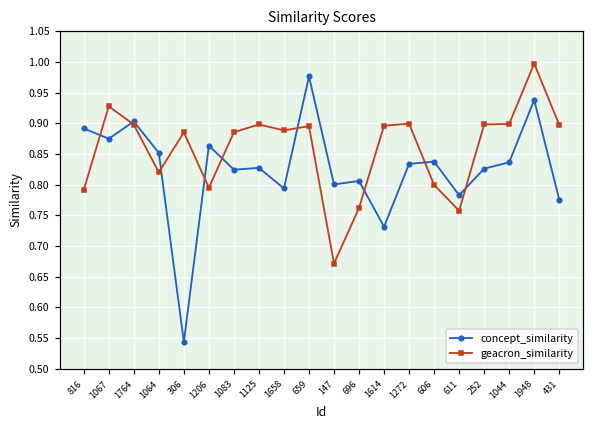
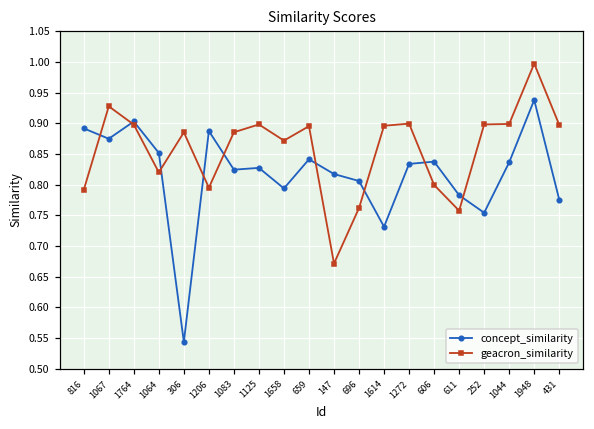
  {
    "concept_similarity": {
      "816": 0.89,
      "1067": 0.87,
      "1764": 0.90,
      "1064": 0.85,
      "306": 0.54,
-     "1206": 0.86,
+     "1206": 0.89,
      "1083": 0.82,
      "1125": 0.83,
      "1658": 0.79,
-     "659": 0.98,
-     "147": 0.80,
+     "659": 0.84,
+     "147": 0.82,
      "696": 0.81,
      "1614": 0.73,
      "1272": 0.83,
      "606": 0.84,
      "611": 0.78,
-     "252": 0.83,
+     "252": 0.75,
      "1044": 0.84,
      "1948": 0.94,
      "431": 0.78
    },
    "geacron_similarity": {
      "816": 0.79,
      "1067": 0.93,
      "1764": 0.90,
      "1064": 0.82,
      "306": 0.89,
      "1206": 0.79,
      "1083": 0.89,
      "1125": 0.90,
-     "1658": 0.89,
+     "1658": 0.87,
      "659": 0.90,
      "147": 0.67,
      "696": 0.76,
      "1614": 0.90,
      "1272": 0.90,
      "606": 0.80,
      "611": 0.76,
      "252": 0.90,
      "1044": 0.90,
      "1948": 1.00,
      "431": 0.90
    }
  }
